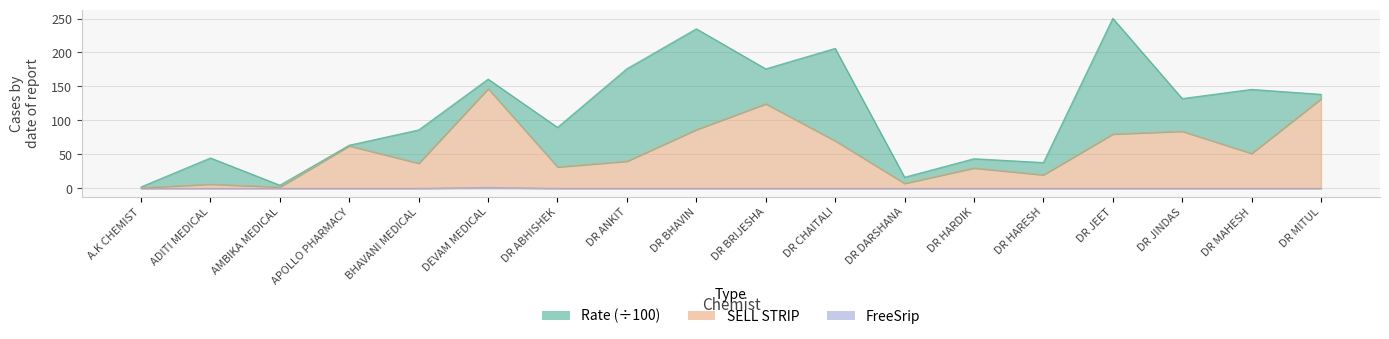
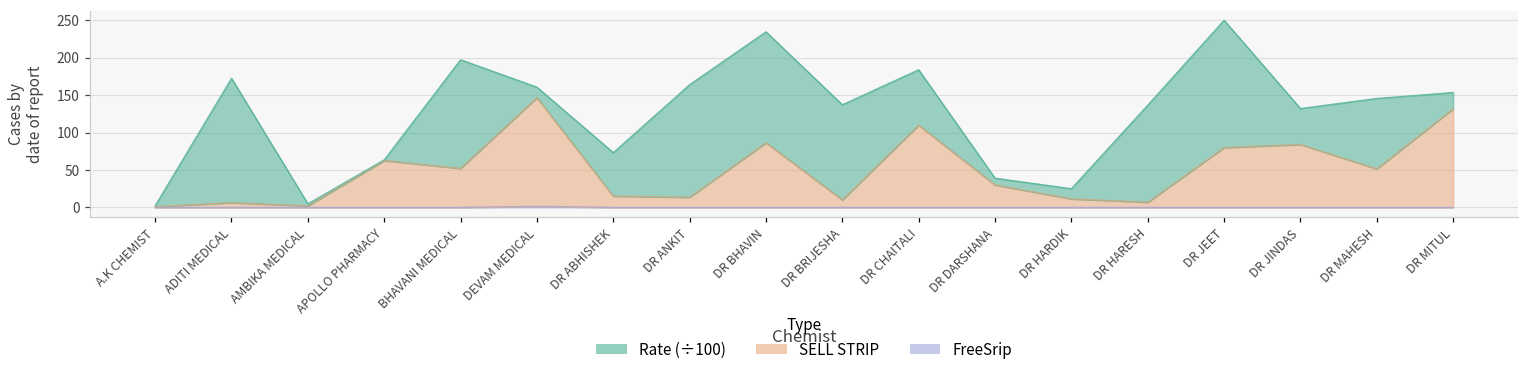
  {
    "FreeSrip": {
      "ADITI MEDICAL": 0,
      "APOLLO PHARMACY": 0,
      "BHAVANI MEDICAL": 0,
      "DEVAM MEDICAL": 0,
      "DR ABHISHEK": 0,
      "DR ANKIT": 0,
      "DR BHAVIN": 0,
      "DR BRIJESHA": 0,
      "DR CHAITALI": 0,
      "DR DARSHANA": 0,
      "DR HARDIK": 0,
      "DR HARESH": 0,
      "DR JEET": 0,
      "DR JINDAS": 0,
      "DR MAHESH": 0,
      "DR MITUL": 0
    },
    "SELL STRIP": {
      "ADITI MEDICAL": 10,
-     "BHAVANI MEDICAL": 40,
+     "BHAVANI MEDICAL": 50,
      "DEVAM MEDICAL": 150,
-     "DR ABHISHEK": 30,
-     "DR ANKIT": 40,
+     "DR ABHISHEK": 20,
+     "DR ANKIT": 10,
      "DR BHAVIN": 90,
-     "DR BRIJESHA": 120,
-     "DR CHAITALI": 70,
-     "DR DARSHANA": 10,
-     "DR HARDIK": 30,
-     "DR HARESH": 20,
+     "DR BRIJESHA": 10,
+     "DR CHAITALI": 110,
+     "DR DARSHANA": 30,
+     "DR HARDIK": 10,
+     "DR HARESH": 10,
      "DR JEET": 80,
      "DR JINDAS": 80,
      "DR MAHESH": 50,
      "DR MITUL": 130
    },
    "Rate (÷100)": {
-     "ADITI MEDICAL": 40,
-     "BHAVANI MEDICAL": 50,
+     "ADITI MEDICAL": 170,
+     "BHAVANI MEDICAL": 150,
      "DEVAM MEDICAL": 10,
      "DR ABHISHEK": 60,
-     "DR ANKIT": 140,
+     "DR ANKIT": 150,
      "DR BHAVIN": 150,
-     "DR BRIJESHA": 50,
-     "DR CHAITALI": 140,
+     "DR BRIJESHA": 130,
+     "DR CHAITALI": 70,
      "DR DARSHANA": 10,
      "DR HARDIK": 10,
-     "DR HARESH": 20,
+     "DR HARESH": 130,
      "DR JEET": 170,
      "DR JINDAS": 50,
      "DR MAHESH": 90,
-     "DR MITUL": 10
+     "DR MITUL": 20
    }
  }
